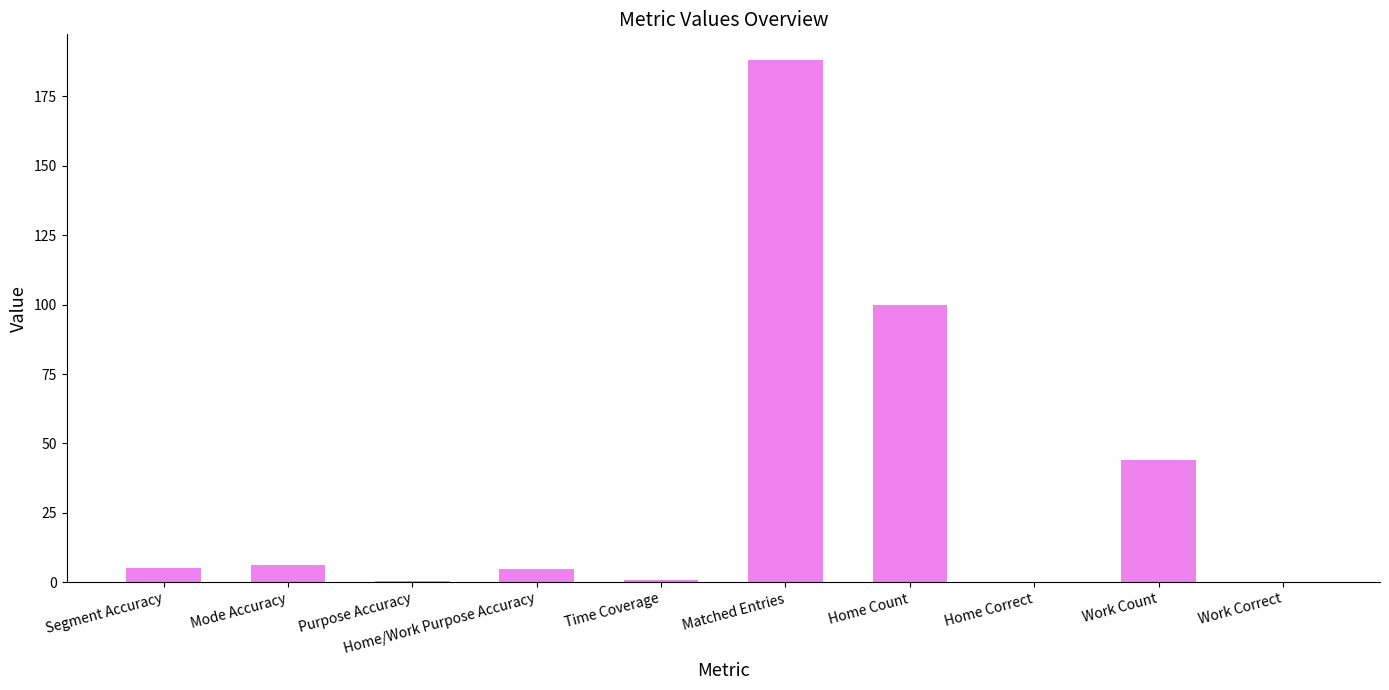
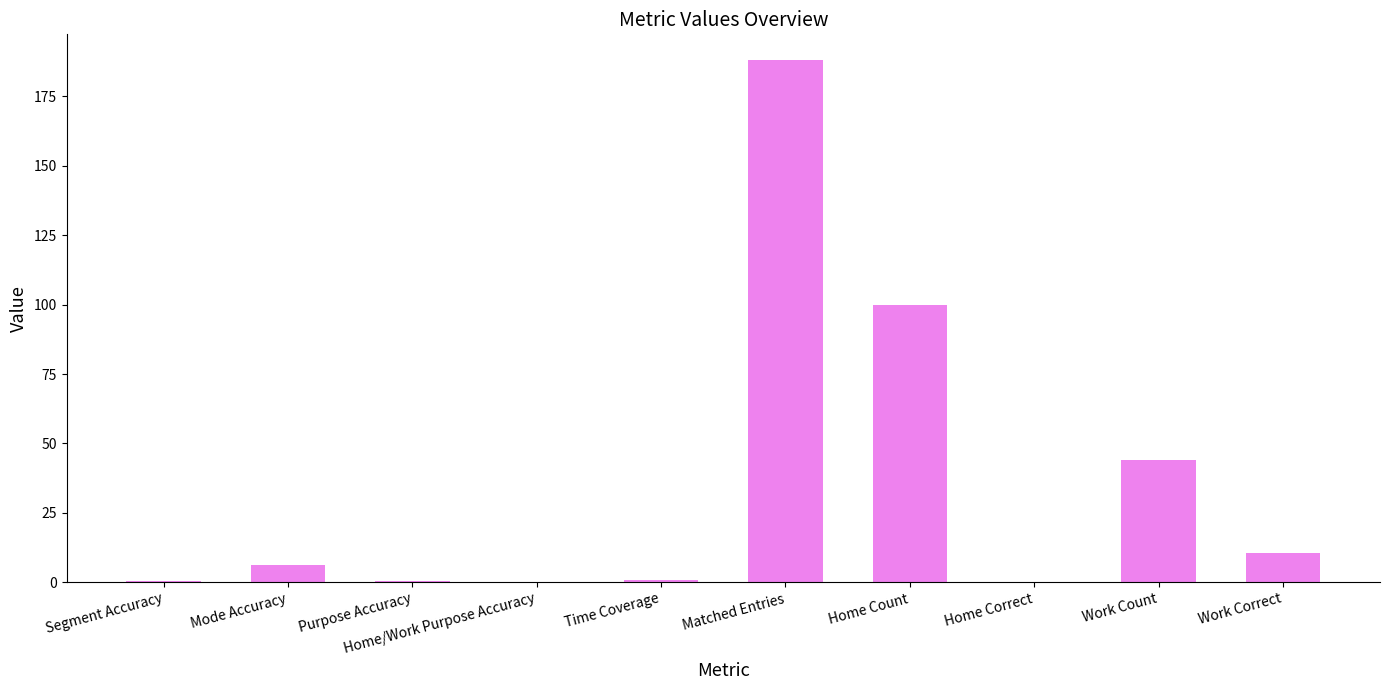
  {
-   "Segment Accuracy": 5,
+   "Segment Accuracy": 1,
    "Mode Accuracy": 6,
-   "Home/Work Purpose Accuracy": 5,
+   "Home/Work Purpose Accuracy": 0,
    "Matched Entries": 188,
    "Home Count": 100,
    "Home Correct": 0,
    "Work Count": 44,
-   "Work Correct": 0
+   "Work Correct": 11
  }
